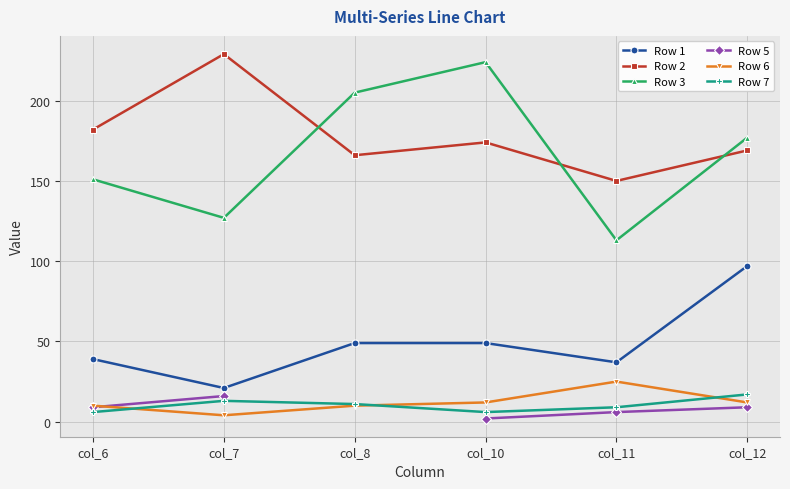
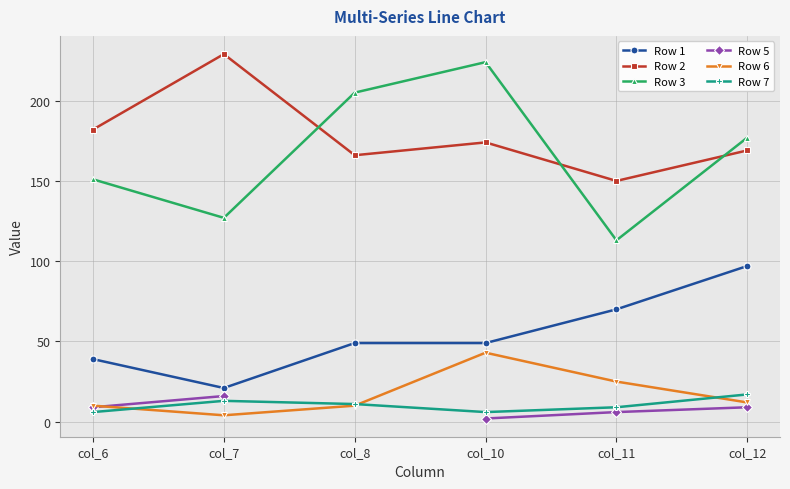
  {
    "Row 1": {
      "col_6": 39,
      "col_7": 21,
      "col_8": 49,
      "col_10": 49,
-     "col_11": 37,
+     "col_11": 70,
      "col_12": 97
    },
    "Row 2": {
      "col_6": 182,
      "col_7": 229,
      "col_8": 166,
      "col_10": 174,
      "col_11": 150,
      "col_12": 169
    },
    "Row 5": {
      "col_7": 16,
      "col_10": 2,
      "col_11": 6,
      "col_12": 9
    },
    "Row 6": {
      "col_7": 4,
-     "col_10": 12,
+     "col_10": 43,
      "col_11": 25,
      "col_12": 12
    }
  }
